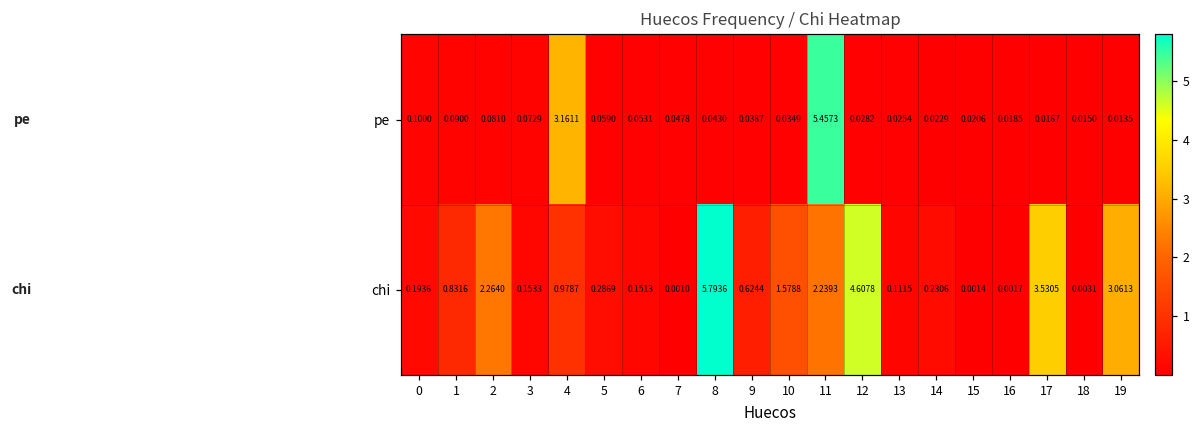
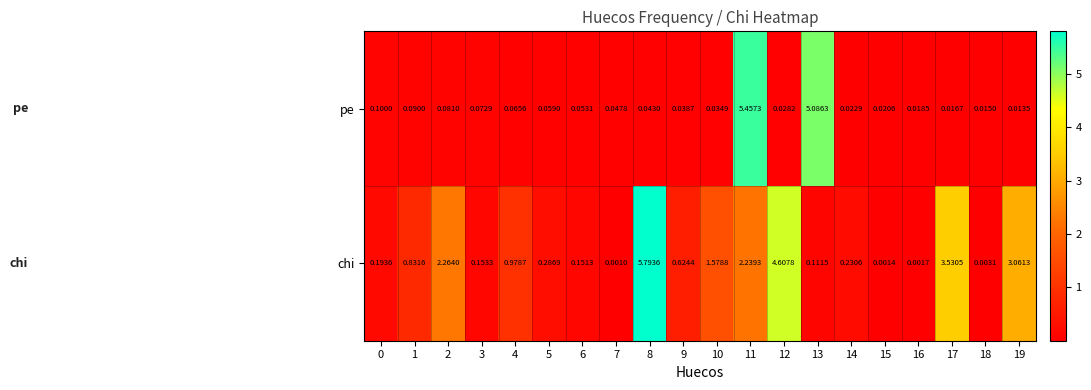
  {
    "pe": {
-     "4": 3.1611,
-     "13": 0.0254
+     "4": 0.0656,
+     "13": 5.0863
    }
  }
